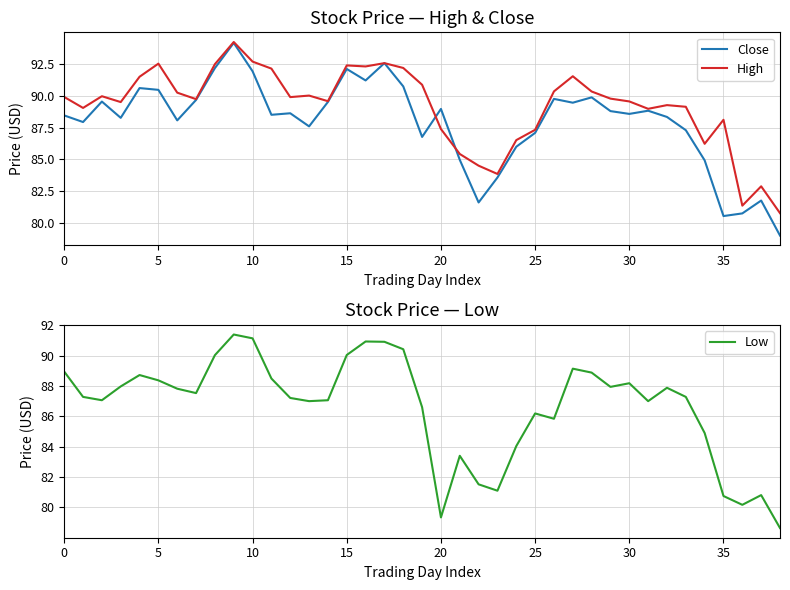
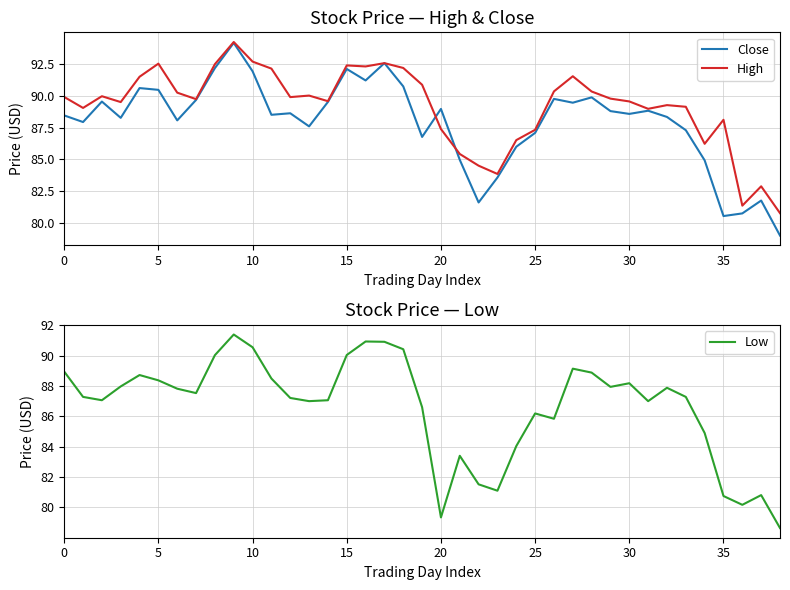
  {
    "Stock Price — High & Close": {
      "Close": {
        "0": 88.4,
        "5": 90.5,
        "10": 91.9,
        "15": 92.1,
        "20": 89.0,
        "25": 87.1,
        "30": 88.6,
        "35": 80.5
      },
      "High": {
        "0": 89.9,
        "5": 92.5,
        "10": 92.7,
        "15": 92.4,
        "20": 87.4,
        "25": 87.3,
        "30": 89.6,
        "35": 88.1
      }
    },
    "Stock Price — Low": {
      "0": 88.9,
      "5": 88.4,
-     "10": 91.1,
+     "10": 90.6,
      "15": 90.0,
      "20": 79.3,
      "25": 86.2,
      "30": 88.2,
      "35": 80.8
    }
  }
